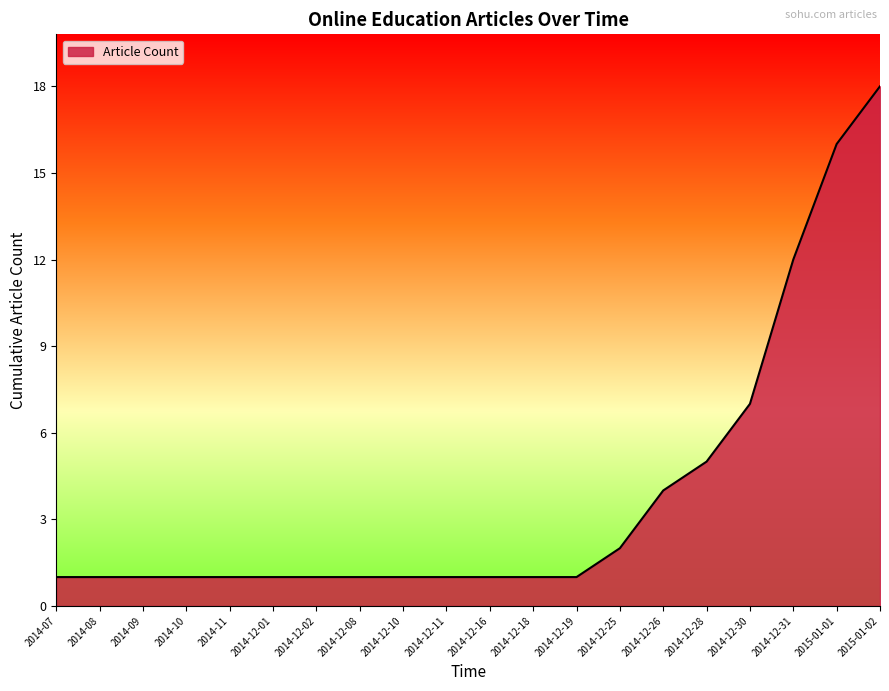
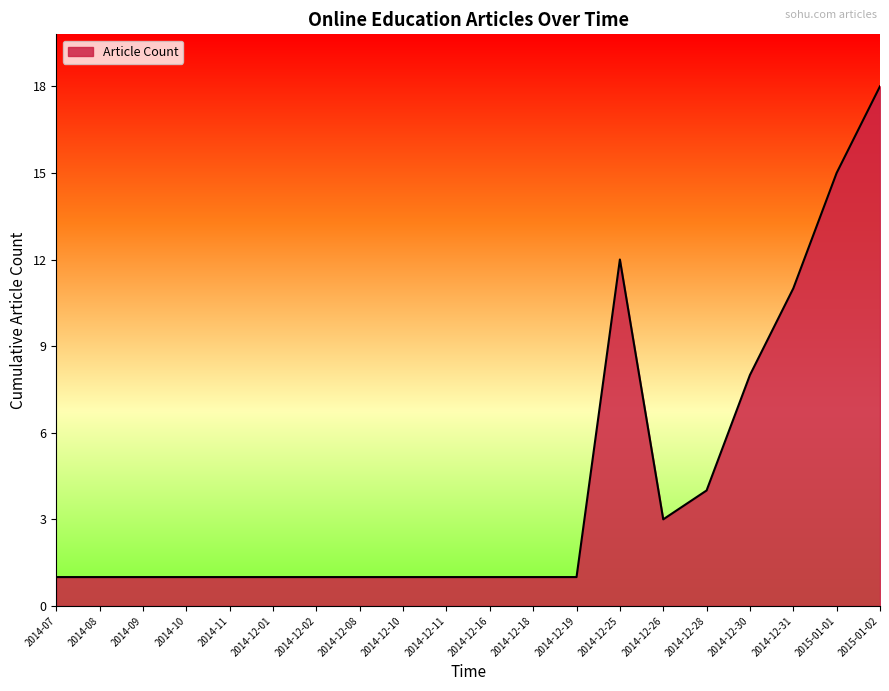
  {
    "2014-07": 1,
    "2014-08": 1,
    "2014-09": 1,
    "2014-10": 1,
    "2014-11": 1,
    "2014-12-01": 1,
    "2014-12-02": 1,
    "2014-12-08": 1,
    "2014-12-10": 1,
    "2014-12-11": 1,
    "2014-12-16": 1,
    "2014-12-18": 1,
    "2014-12-19": 1,
-   "2014-12-25": 2,
-   "2014-12-26": 4,
-   "2014-12-28": 5,
-   "2014-12-30": 7,
-   "2014-12-31": 12,
-   "2015-01-01": 16,
+   "2014-12-25": 12,
+   "2014-12-26": 3,
+   "2014-12-28": 4,
+   "2014-12-30": 8,
+   "2014-12-31": 11,
+   "2015-01-01": 15,
    "2015-01-02": 18
  }
